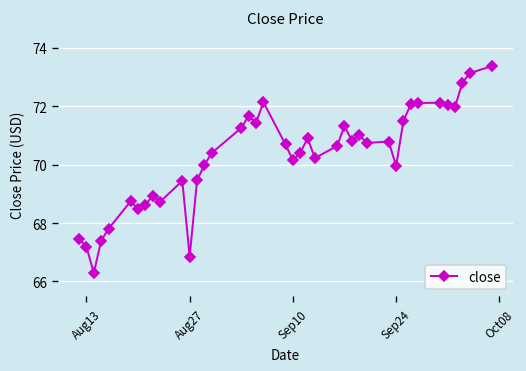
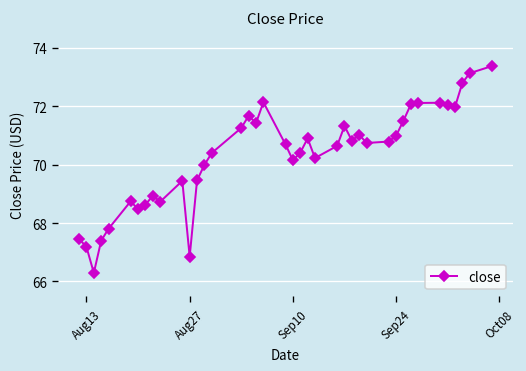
  {
    "Aug13": 67.2,
    "Aug27": 66.9,
    "Sep10": 70.1,
-   "Sep24": 69.9
+   "Sep24": 71.0
  }
